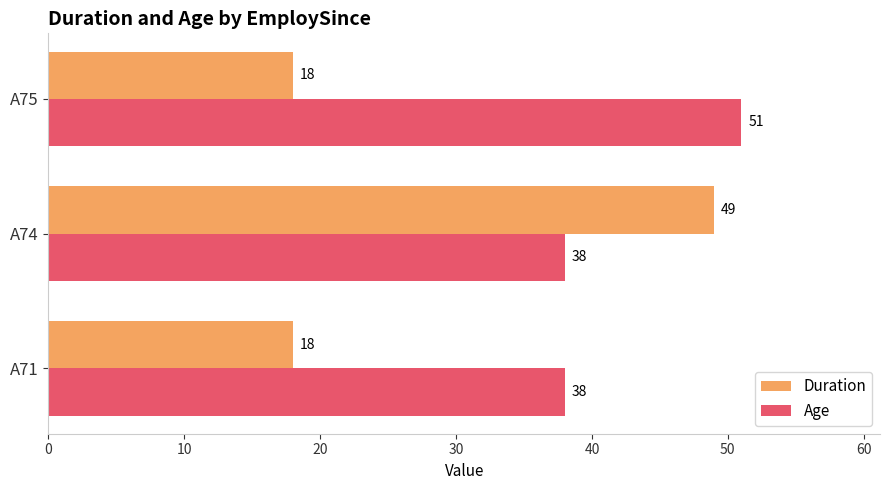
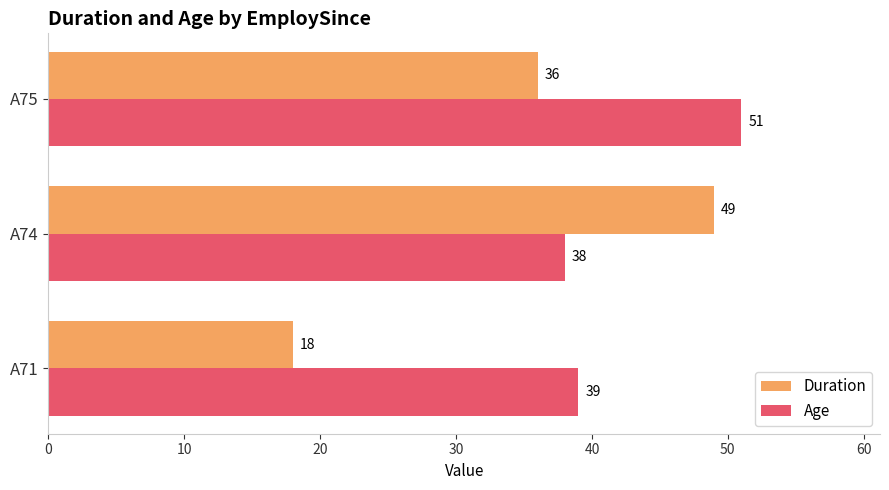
  {
    "Duration": {
-     "A75": 18,
+     "A75": 36,
      "A74": 49,
      "A71": 18
    },
    "Age": {
      "A75": 51,
      "A74": 38,
-     "A71": 38
+     "A71": 39
    }
  }
